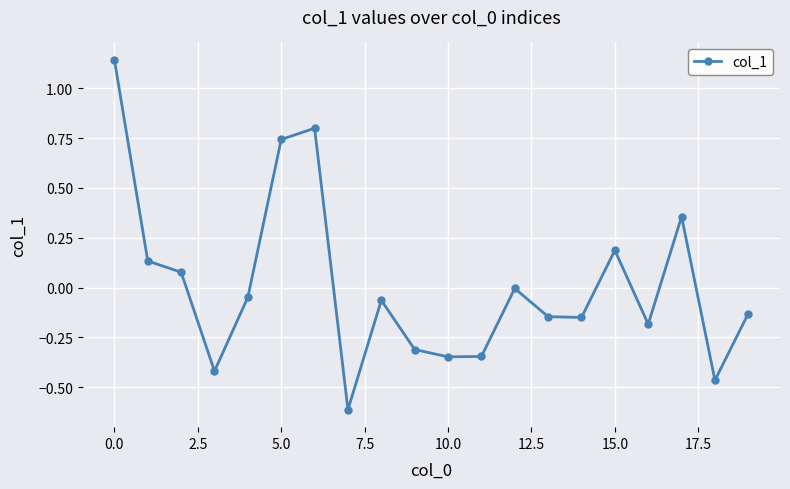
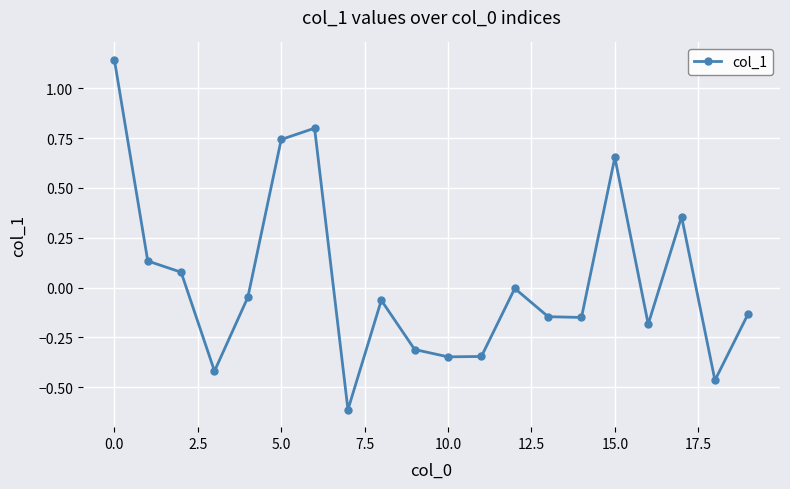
  {
    "0.0": 1.14,
    "5.0": 0.74,
    "10.0": -0.35,
-   "15.0": 0.19
+   "15.0": 0.65
  }
